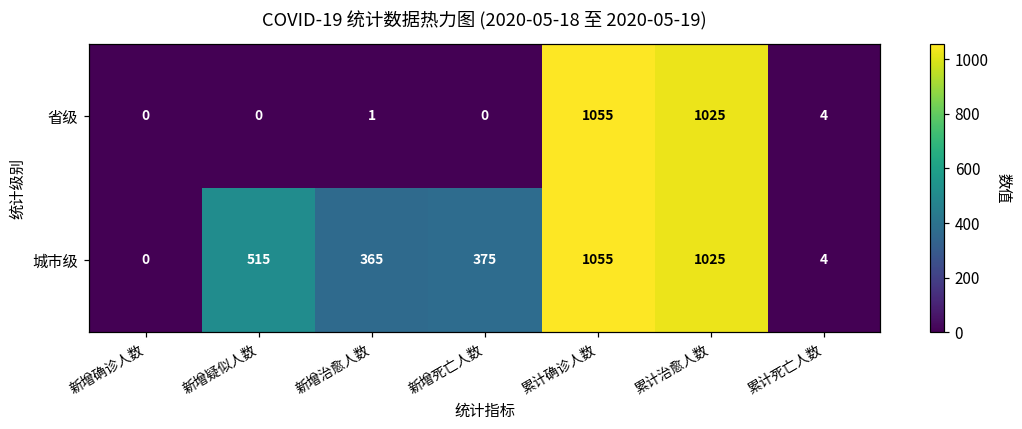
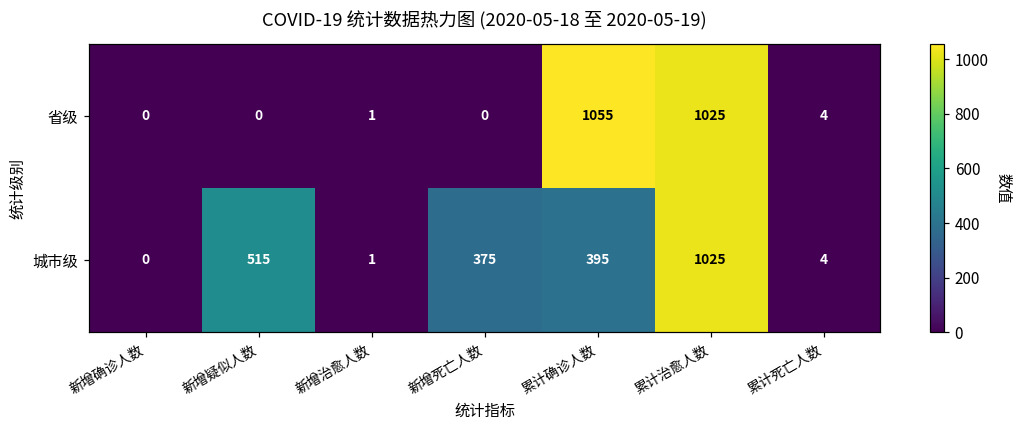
  {
    "省级": {
      "新增确诊人数": 0,
      "新增疑似人数": 0,
      "新增治愈人数": 1,
      "新增死亡人数": 0,
      "累计确诊人数": 1055,
      "累计治愈人数": 1025,
      "累计死亡人数": 4
    },
    "城市级": {
      "新增确诊人数": 0,
      "新增疑似人数": 515,
-     "新增治愈人数": 365,
+     "新增治愈人数": 1,
      "新增死亡人数": 375,
-     "累计确诊人数": 1055,
+     "累计确诊人数": 395,
      "累计治愈人数": 1025,
      "累计死亡人数": 4
    }
  }
